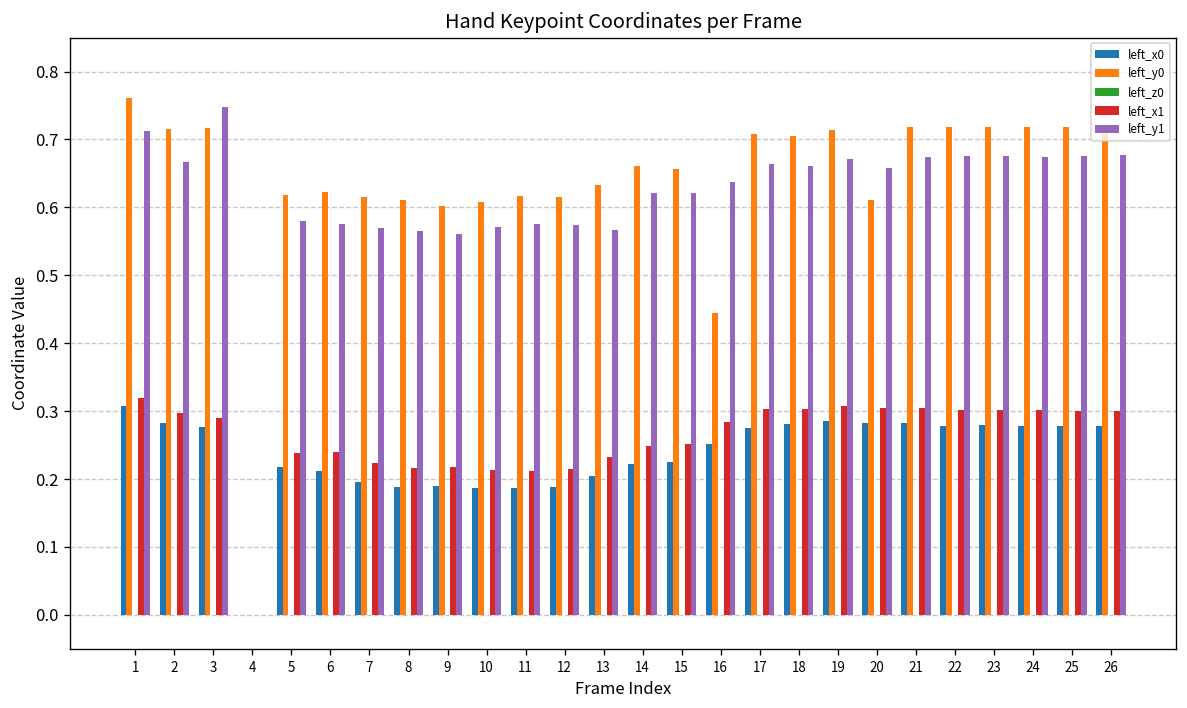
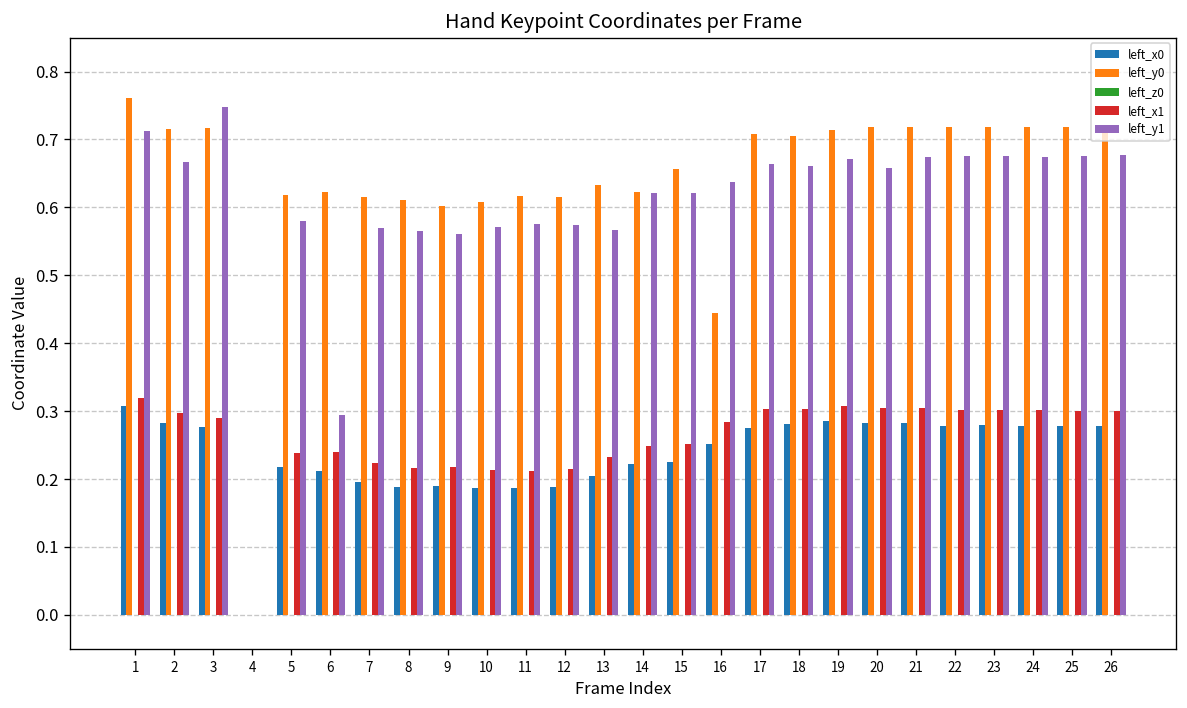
  {
    "left_x0": {
      "1": 0.31,
      "2": 0.28,
      "3": 0.28,
      "4": 0.00,
      "5": 0.22,
      "6": 0.21,
      "7": 0.20,
      "8": 0.19,
      "9": 0.19,
      "10": 0.19,
      "11": 0.19,
      "12": 0.19,
      "13": 0.20,
      "14": 0.22,
      "15": 0.23,
      "16": 0.25,
      "17": 0.27,
      "18": 0.28,
      "19": 0.29,
      "20": 0.28,
      "21": 0.28,
      "22": 0.28,
      "23": 0.28,
      "24": 0.28,
      "25": 0.28,
      "26": 0.28
    },
    "left_y0": {
      "1": 0.76,
      "2": 0.72,
      "3": 0.72,
      "4": 0.00,
      "5": 0.62,
      "6": 0.62,
      "7": 0.62,
      "8": 0.61,
      "9": 0.60,
      "10": 0.61,
      "11": 0.62,
      "12": 0.61,
      "13": 0.63,
-     "14": 0.66,
+     "14": 0.62,
      "15": 0.66,
      "16": 0.44,
      "17": 0.71,
      "18": 0.71,
      "19": 0.71,
-     "20": 0.61,
+     "20": 0.72,
      "21": 0.72,
      "22": 0.72,
      "23": 0.72,
      "24": 0.72,
      "25": 0.72
    },
    "left_z0": {
      "4": 0.00
    },
    "left_x1": {
      "1": 0.32,
      "2": 0.30,
      "3": 0.29,
      "4": 0.00,
      "5": 0.24,
      "6": 0.24,
      "7": 0.22,
      "8": 0.22,
      "9": 0.22,
      "10": 0.21,
      "11": 0.21,
      "12": 0.21,
      "13": 0.23,
      "14": 0.25,
      "15": 0.25,
      "16": 0.28,
      "17": 0.30,
      "18": 0.30,
      "19": 0.31,
      "20": 0.30,
      "21": 0.30,
      "22": 0.30,
      "23": 0.30,
      "24": 0.30,
      "25": 0.30,
      "26": 0.30
    },
    "left_y1": {
      "1": 0.71,
      "2": 0.67,
      "3": 0.75,
      "4": 0.00,
      "5": 0.58,
-     "6": 0.58,
+     "6": 0.29,
      "7": 0.57,
      "8": 0.56,
      "9": 0.56,
      "10": 0.57,
      "11": 0.58,
      "12": 0.57,
      "13": 0.57,
      "14": 0.62,
      "15": 0.62,
      "16": 0.64,
      "17": 0.66,
      "18": 0.66,
      "19": 0.67,
      "20": 0.66,
      "21": 0.67,
      "22": 0.68,
      "23": 0.68,
      "24": 0.67,
      "25": 0.68,
      "26": 0.68
    }
  }
